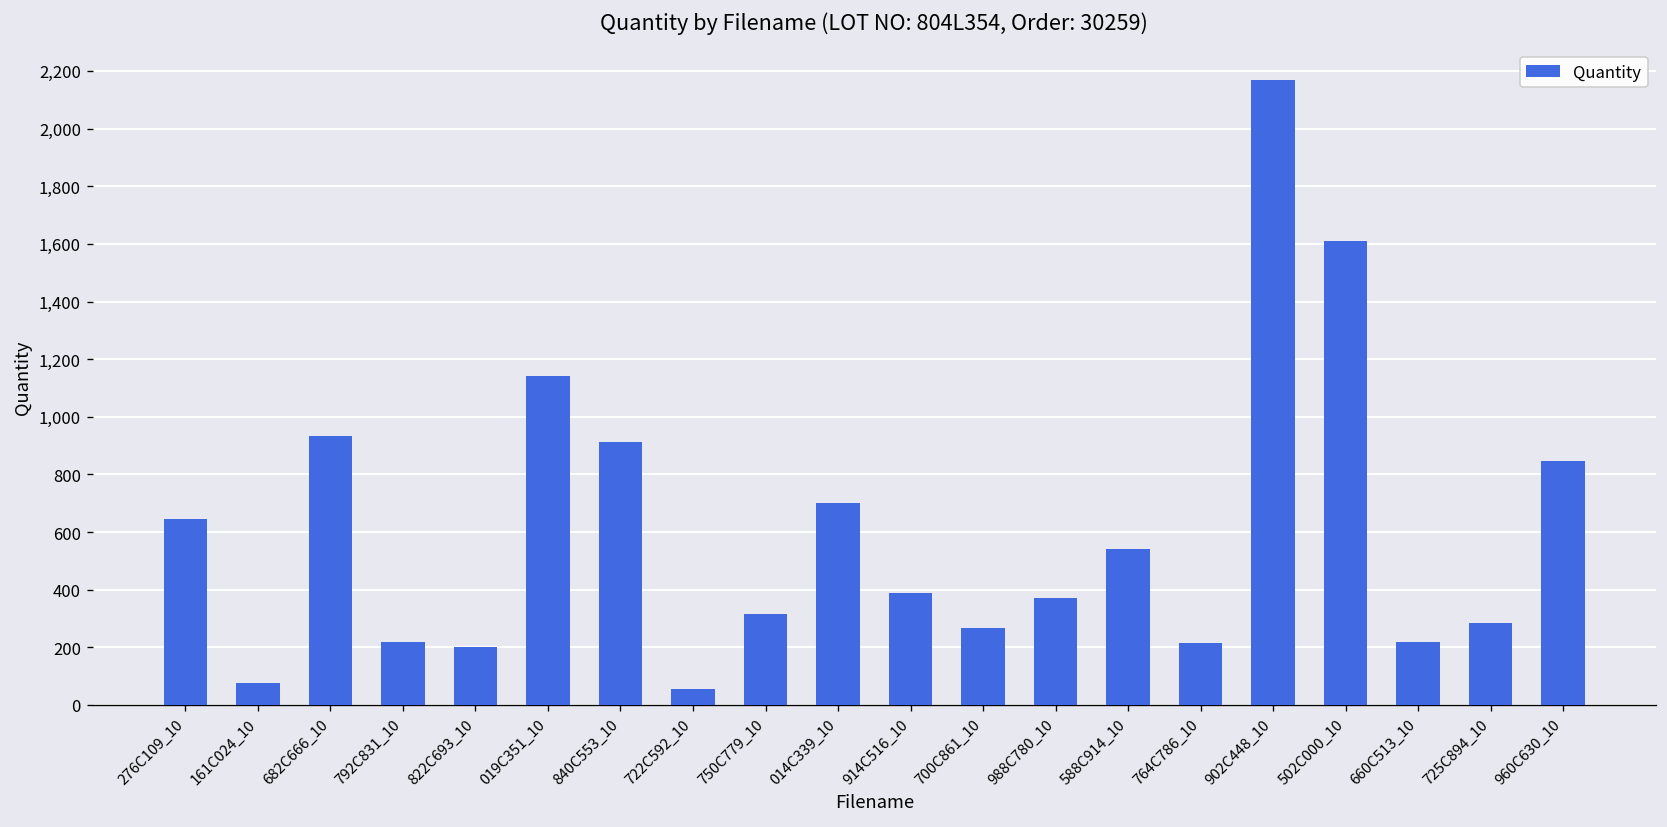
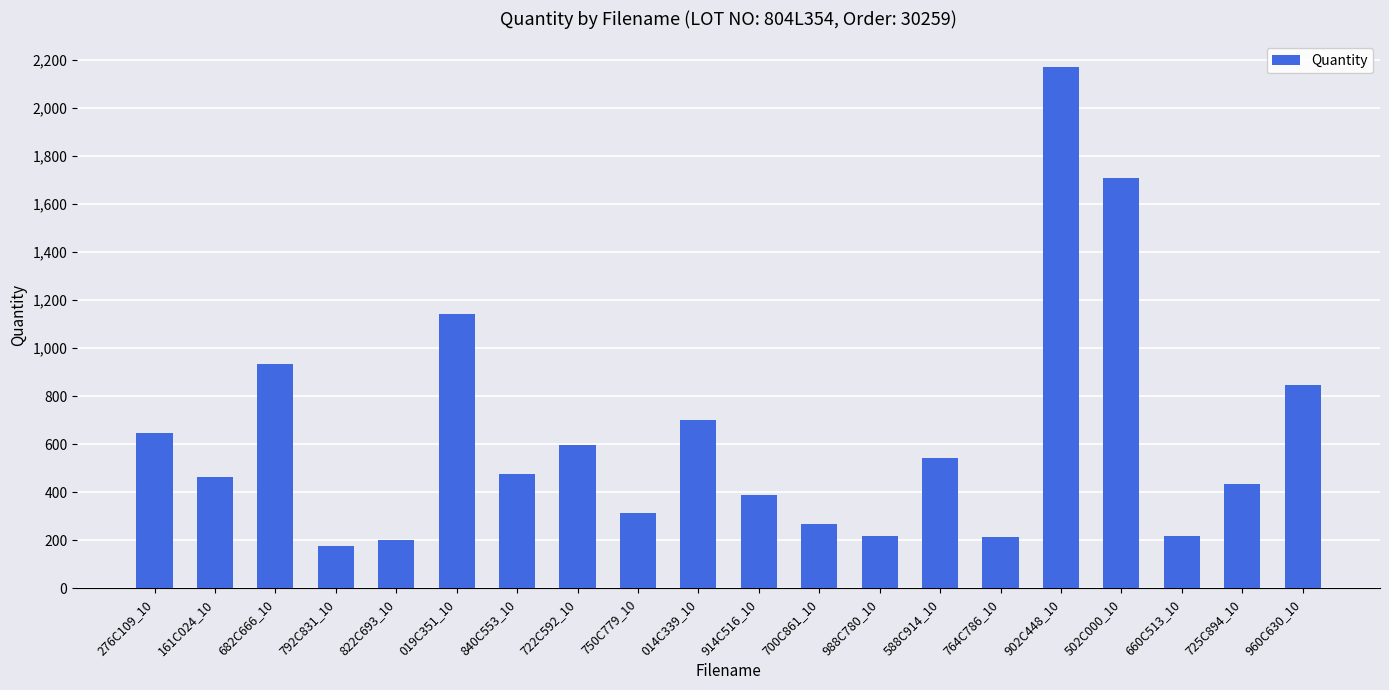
  {
    "276C109_10": "650",
-   "161C024_10": "80",
+   "161C024_10": "460",
    "682C666_10": "940",
-   "792C831_10": "220",
+   "792C831_10": "180",
    "822C693_10": "200",
    "019C351_10": "1,140",
-   "840C553_10": "910",
-   "722C592_10": "60",
+   "840C553_10": "480",
+   "722C592_10": "600",
    "750C779_10": "320",
    "014C339_10": "700",
    "914C516_10": "390",
    "700C861_10": "270",
-   "988C780_10": "370",
+   "988C780_10": "220",
    "588C914_10": "540",
    "764C786_10": "220",
    "902C448_10": "2,170",
-   "502C000_10": "1,610",
+   "502C000_10": "1,710",
    "660C513_10": "220",
-   "725C894_10": "290",
+   "725C894_10": "430",
    "960C630_10": "850"
  }
